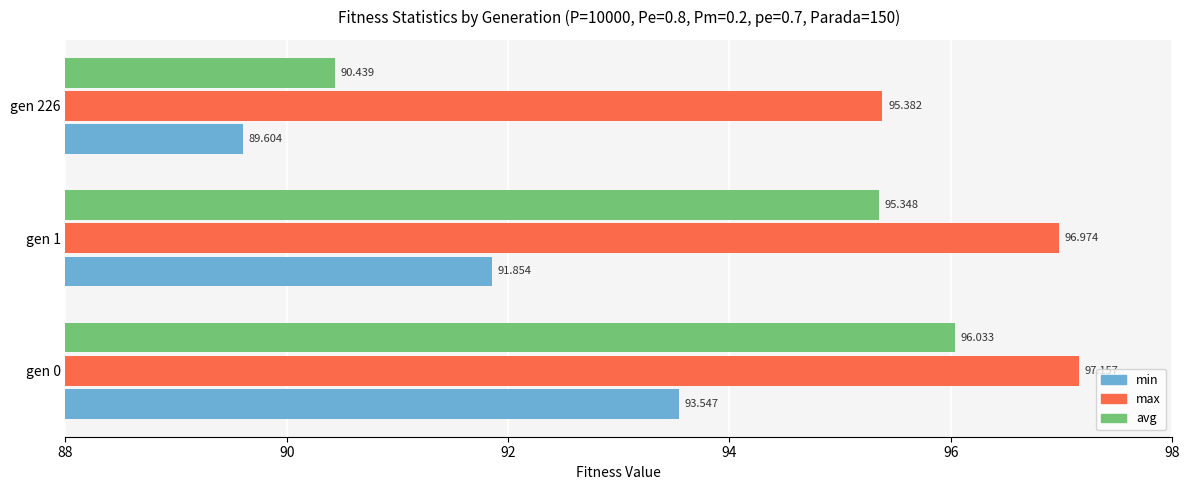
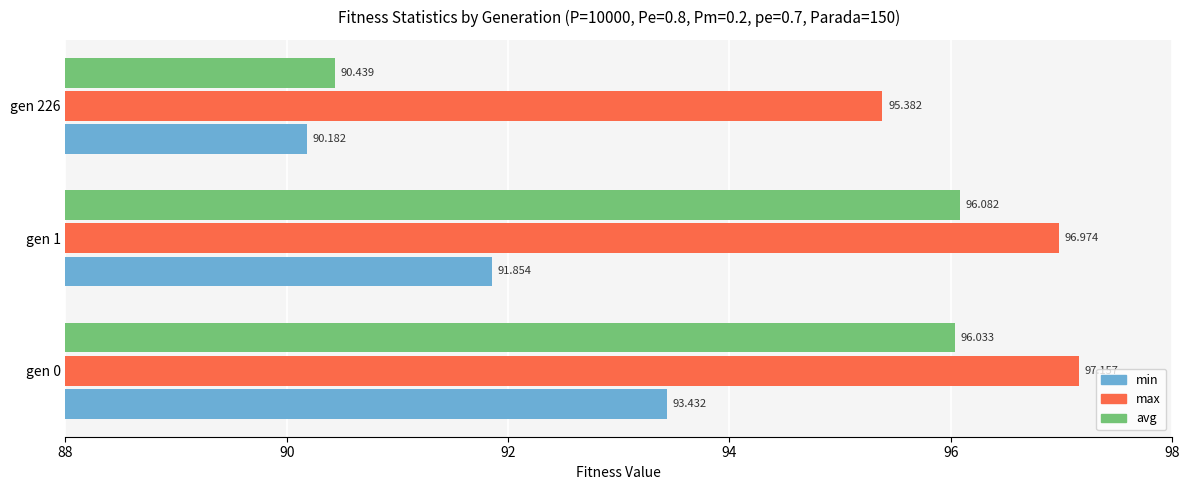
  {
    "min": {
-     "gen 226": 89.604,
+     "gen 226": 90.182,
      "gen 1": 91.854,
-     "gen 0": 93.547
+     "gen 0": 93.432
    },
    "max": {
      "gen 226": 95.382,
      "gen 1": 96.974
    },
    "avg": {
      "gen 226": 90.439,
-     "gen 1": 95.348,
+     "gen 1": 96.082,
      "gen 0": 96.033
    }
  }
